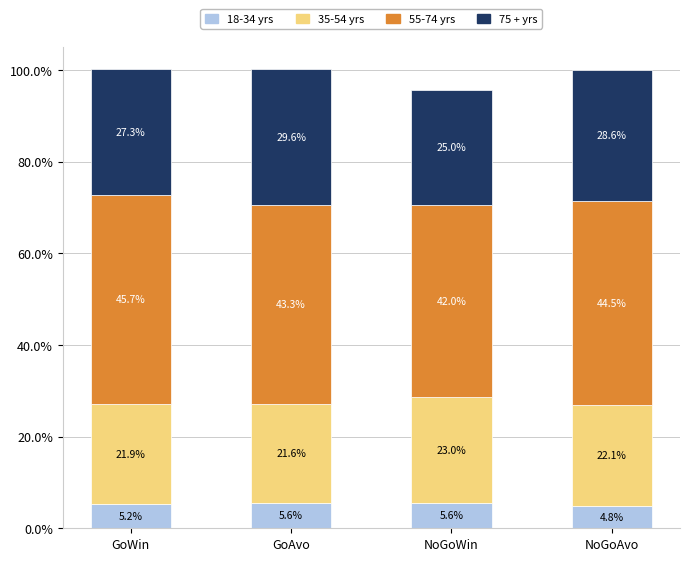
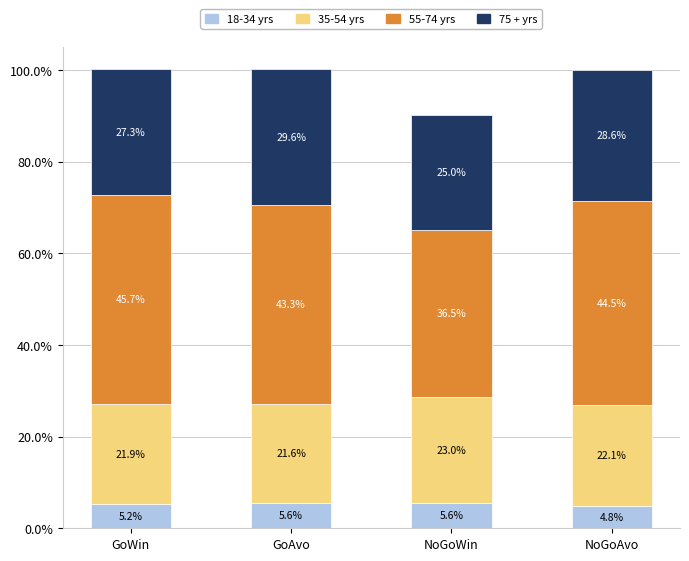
  {
    "18-34 yrs": {
      "GoWin": "5.2%",
      "GoAvo": "5.6%",
      "NoGoWin": "5.6%",
      "NoGoAvo": "4.8%"
    },
    "35-54 yrs": {
      "GoWin": "21.9%",
      "GoAvo": "21.6%",
      "NoGoWin": "23.0%",
      "NoGoAvo": "22.1%"
    },
    "55-74 yrs": {
      "GoWin": "45.7%",
      "GoAvo": "43.3%",
-     "NoGoWin": "42.0%",
+     "NoGoWin": "36.5%",
      "NoGoAvo": "44.5%"
    },
    "75 + yrs": {
      "GoWin": "27.3%",
      "GoAvo": "29.6%",
      "NoGoWin": "25.0%",
      "NoGoAvo": "28.6%"
    }
  }
